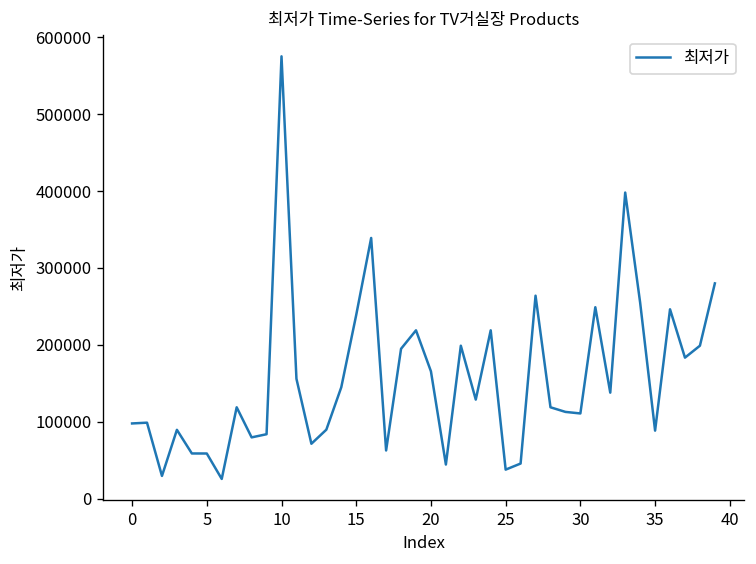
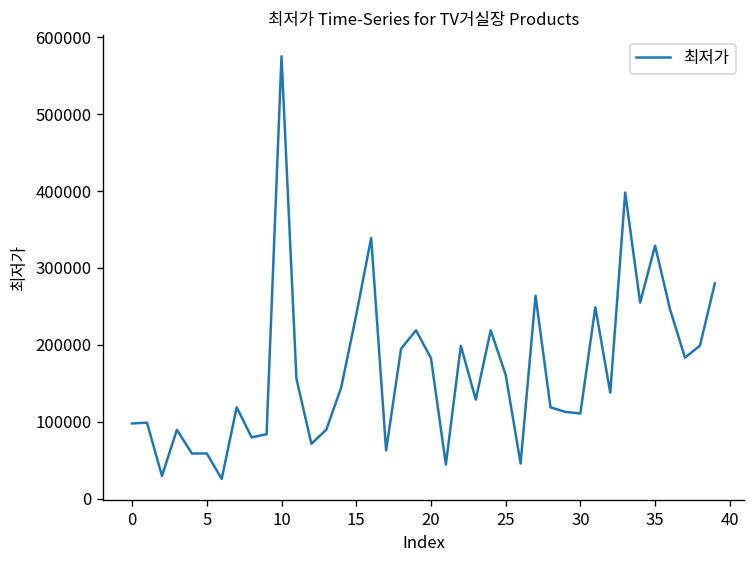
  {
    "0": 100000,
    "5": 60000,
    "10": 580000,
    "15": 240000,
-   "20": 170000,
-   "25": 40000,
+   "20": 180000,
+   "25": 160000,
    "30": 110000,
-   "35": 90000
+   "35": 330000
  }
